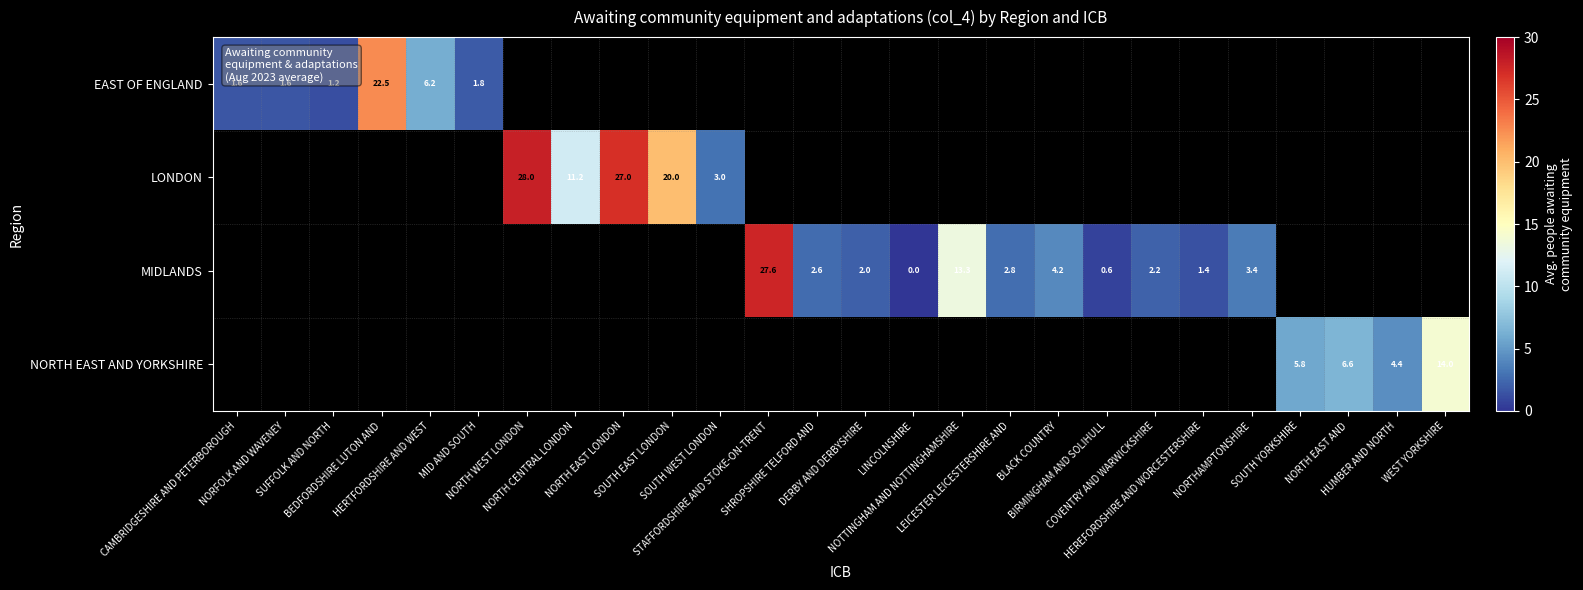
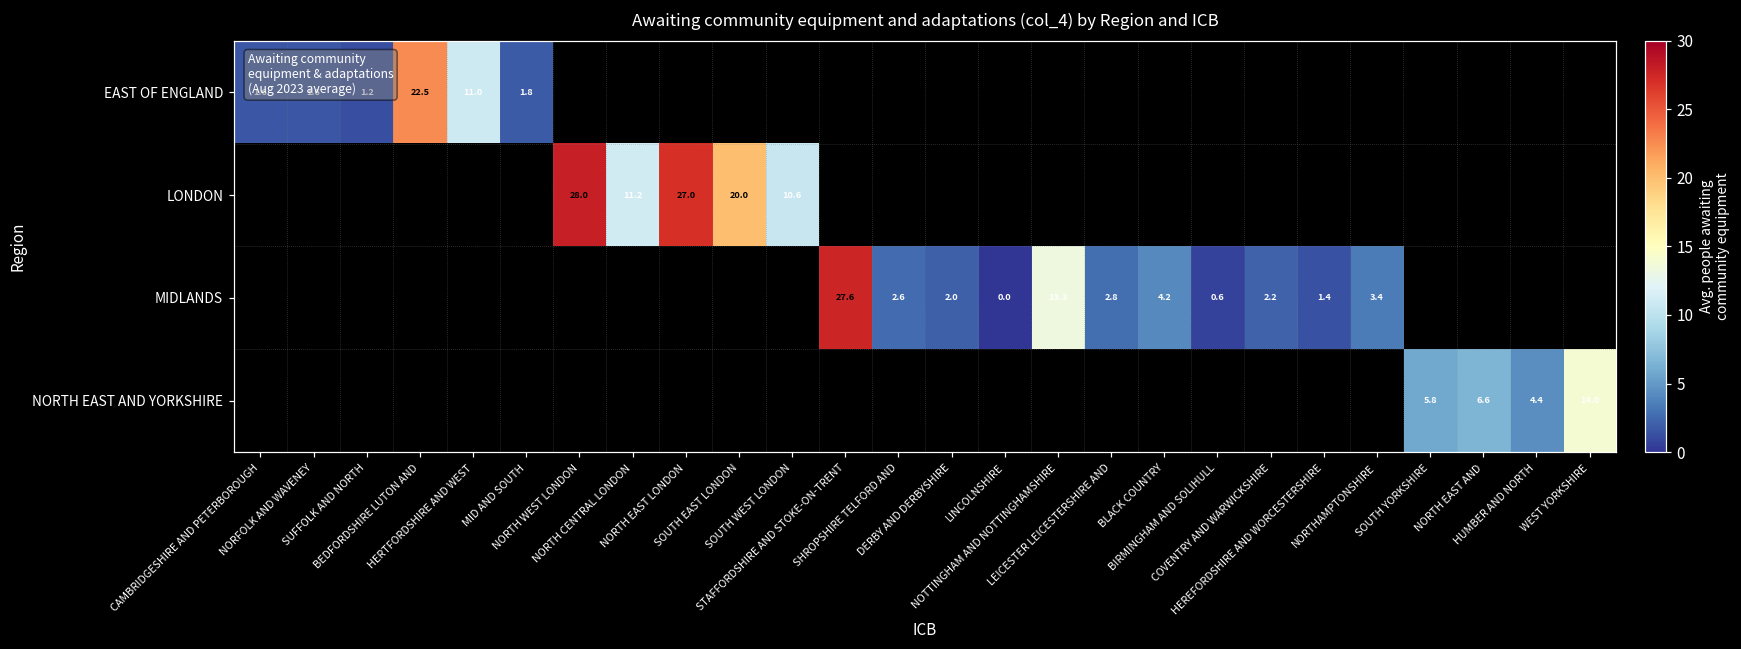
  {
    "EAST OF ENGLAND": {
      "BEDFORDSHIRE LUTON AND": 22.5,
-     "HERTFORDSHIRE AND WEST": 6.2,
+     "HERTFORDSHIRE AND WEST": 11.0,
      "MID AND SOUTH": 1.8
    },
    "LONDON": {
      "NORTH WEST LONDON": 28.0,
      "NORTH EAST LONDON": 27.0,
      "SOUTH EAST LONDON": 20.0,
-     "SOUTH WEST LONDON": 3.0
+     "SOUTH WEST LONDON": 10.6
    },
    "MIDLANDS": {
      "STAFFORDSHIRE AND STOKE-ON-TRENT": 27.6,
      "SHROPSHIRE TELFORD AND": 2.6,
      "DERBY AND DERBYSHIRE": 2.0,
      "LINCOLNSHIRE": 0.0,
      "LEICESTER LEICESTERSHIRE AND": 2.8,
      "BLACK COUNTRY": 4.2,
      "BIRMINGHAM AND SOLIHULL": 0.6,
      "COVENTRY AND WARWICKSHIRE": 2.2,
      "HEREFORDSHIRE AND WORCESTERSHIRE": 1.4,
      "NORTHAMPTONSHIRE": 3.4
    },
    "NORTH EAST AND YORKSHIRE": {
      "SOUTH YORKSHIRE": 5.8,
      "NORTH EAST AND": 6.6,
      "HUMBER AND NORTH": 4.4
    }
  }
